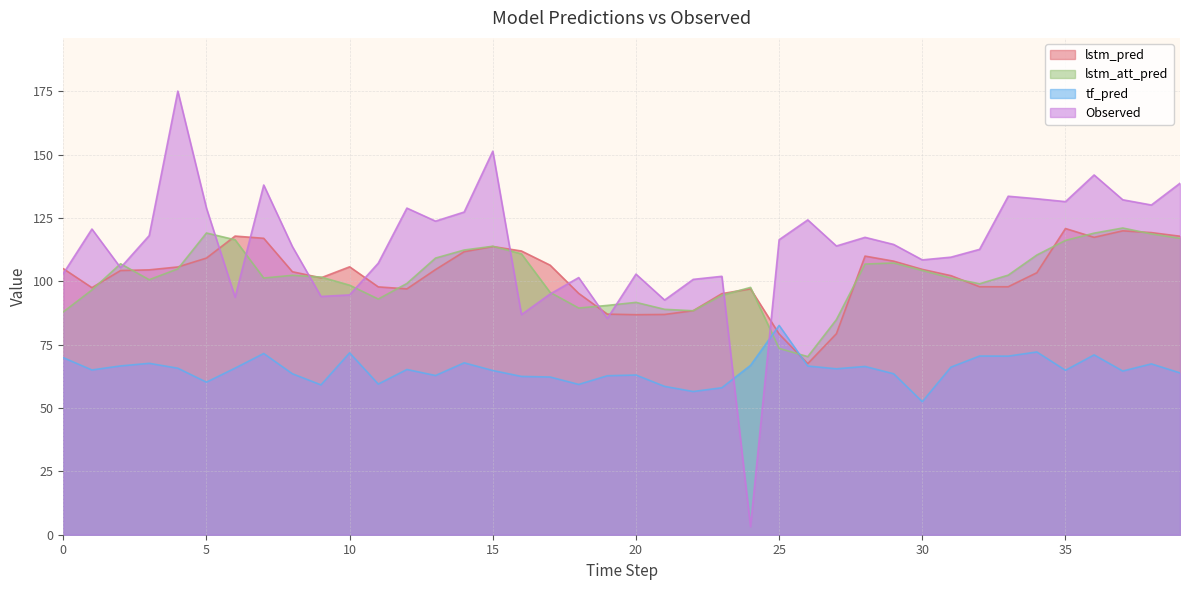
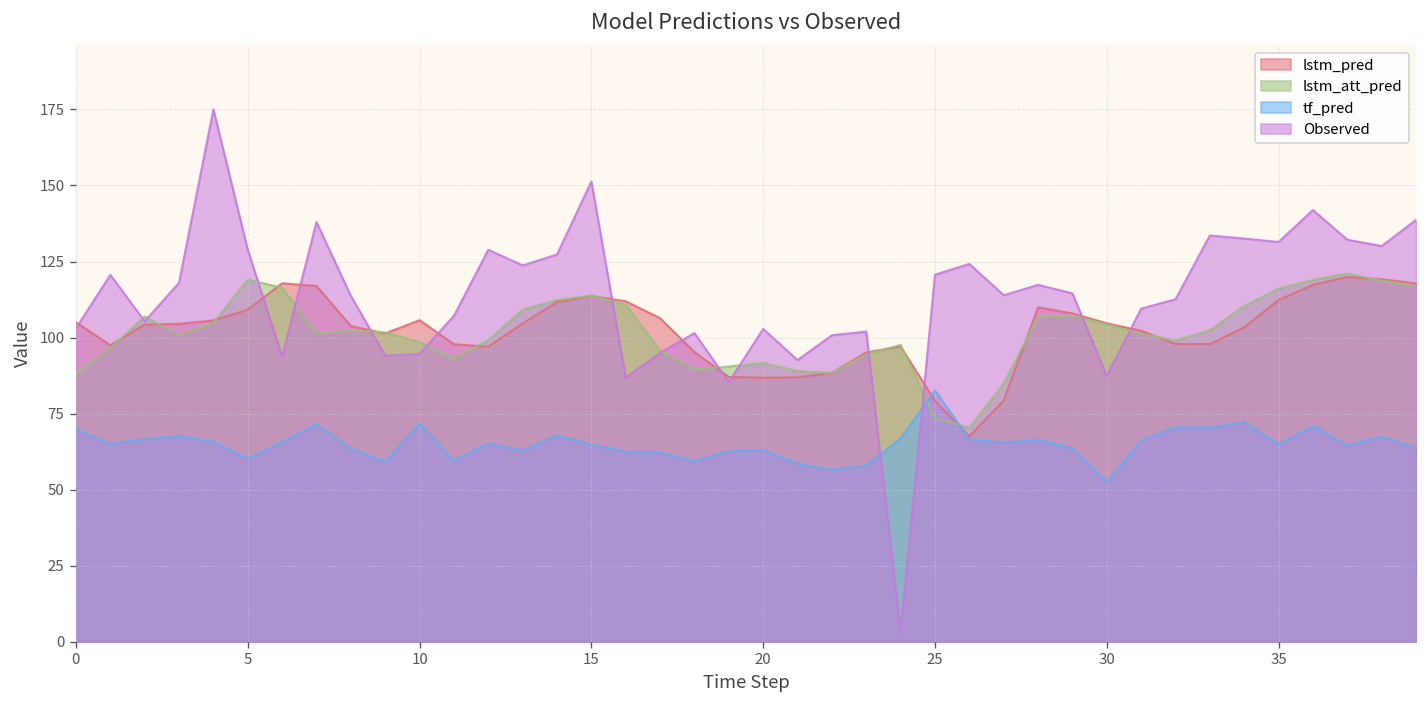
  {
    "lstm_pred": {
      "0": 105,
      "5": 109,
      "10": 106,
      "20": 87,
      "25": 79,
-     "35": 121
+     "35": 112
    },
    "lstm_att_pred": {
      "0": 88,
      "5": 119,
      "10": 98,
      "20": 92,
      "25": 74,
      "35": 116
    },
    "tf_pred": {
      "0": 70,
      "5": 60,
      "10": 72,
      "15": 65,
      "20": 63,
      "25": 83,
      "30": 52,
      "35": 65
    },
    "Observed": {
      "0": 103,
      "5": 129,
      "10": 95,
      "15": 151,
      "20": 103,
-     "25": 116,
-     "30": 108,
+     "25": 121,
+     "30": 87,
      "35": 131
    }
  }
